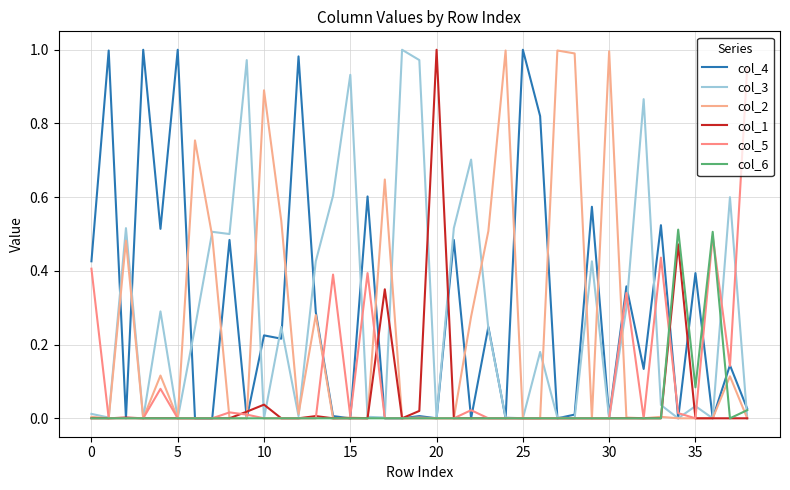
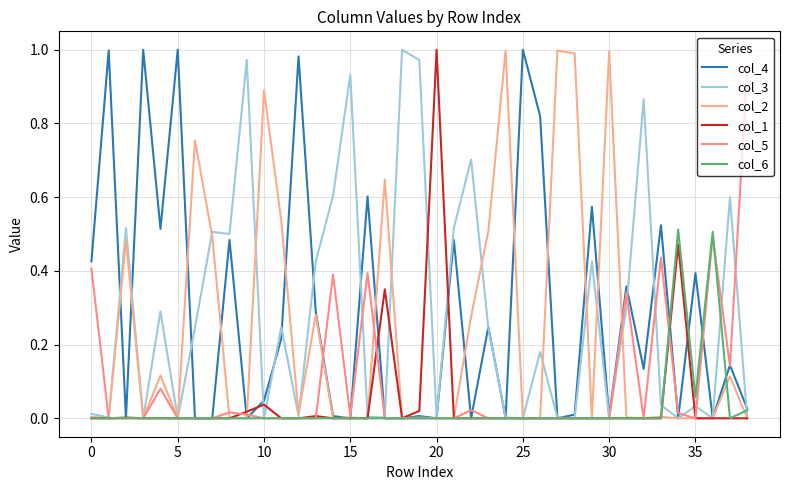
  {
    "col_4": {
      "0": 0.43,
      "5": 1.00,
-     "10": 0.23,
+     "10": 0.05,
      "25": 1.00,
      "35": 0.39
    },
    "col_3": {
      "0": 0.01,
      "15": 0.93,
      "35": 0.03
    },
    "col_1": {
      "10": 0.04,
      "20": 1.00
    },
    "col_6": {
-     "35": 0.08
+     "35": 0.06
    }
  }
